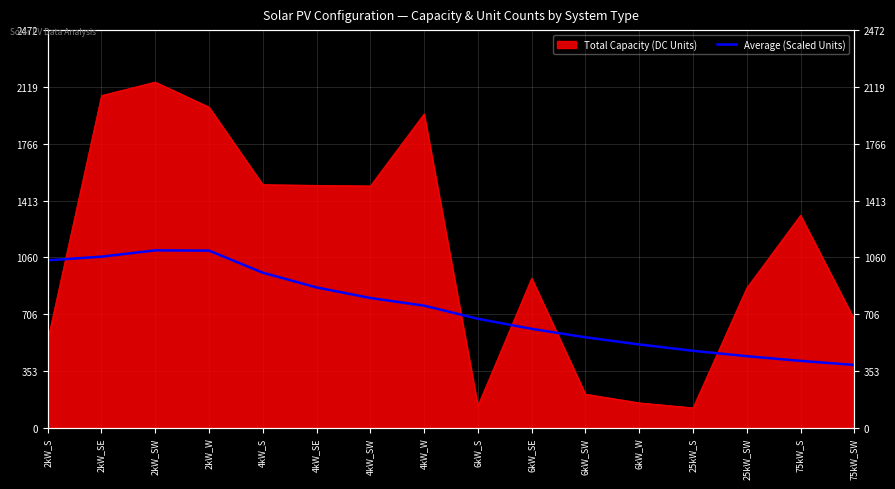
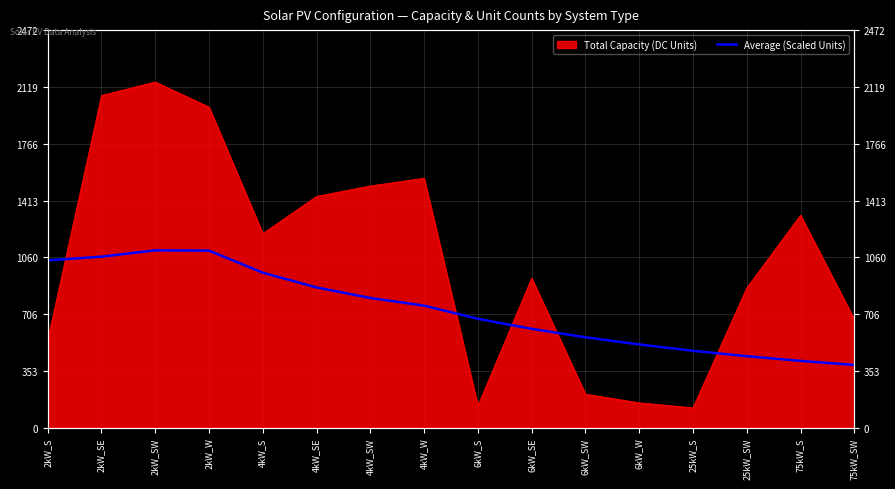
  {
    "Total Capacity (DC Units)": {
      "2kW_S": 550,
      "2kW_SE": 2070,
      "2kW_SW": 2150,
      "2kW_W": 1990,
-     "4kW_S": 1510,
-     "4kW_SE": 1510,
+     "4kW_S": 1210,
+     "4kW_SE": 1440,
      "4kW_SW": 1500,
-     "4kW_W": 1950,
+     "4kW_W": 1550,
      "6kW_S": 140,
      "6kW_SE": 930,
      "6kW_SW": 210,
      "6kW_W": 160,
      "25kW_S": 130,
      "25kW_SW": 870,
      "75kW_S": 1320,
      "75kW_SW": 680
    },
    "Average (Scaled Units)": {
      "2kW_S": 1040,
      "2kW_SE": 1060,
      "2kW_SW": 1100,
      "2kW_W": 1100,
      "4kW_S": 960,
      "4kW_SE": 870,
      "4kW_SW": 810,
      "4kW_W": 760,
      "6kW_S": 680,
      "6kW_SE": 620,
      "6kW_SW": 560,
      "6kW_W": 520,
      "25kW_S": 480,
      "25kW_SW": 450,
      "75kW_S": 420,
      "75kW_SW": 390
    }
  }
